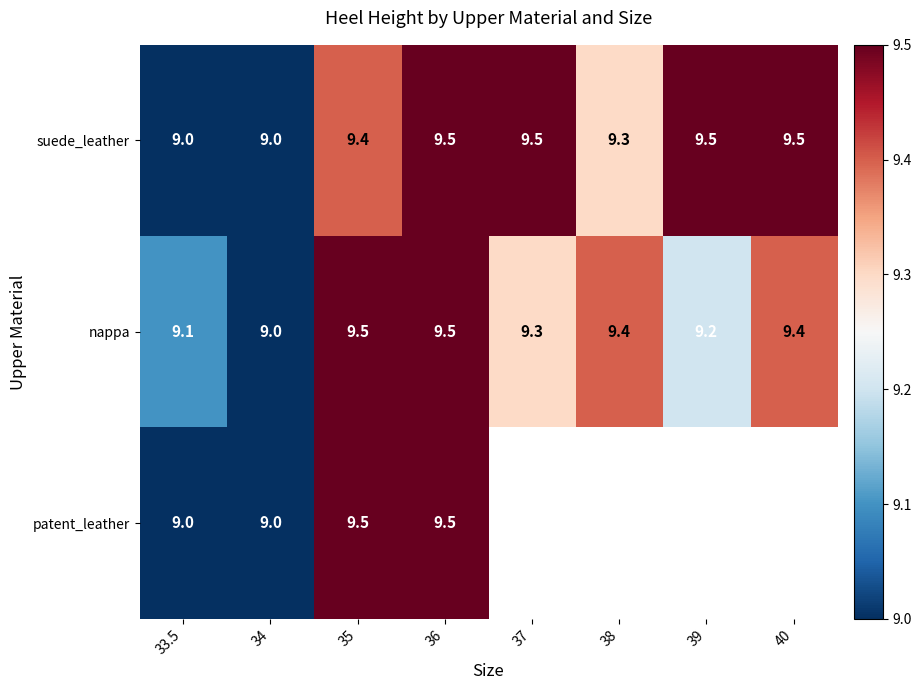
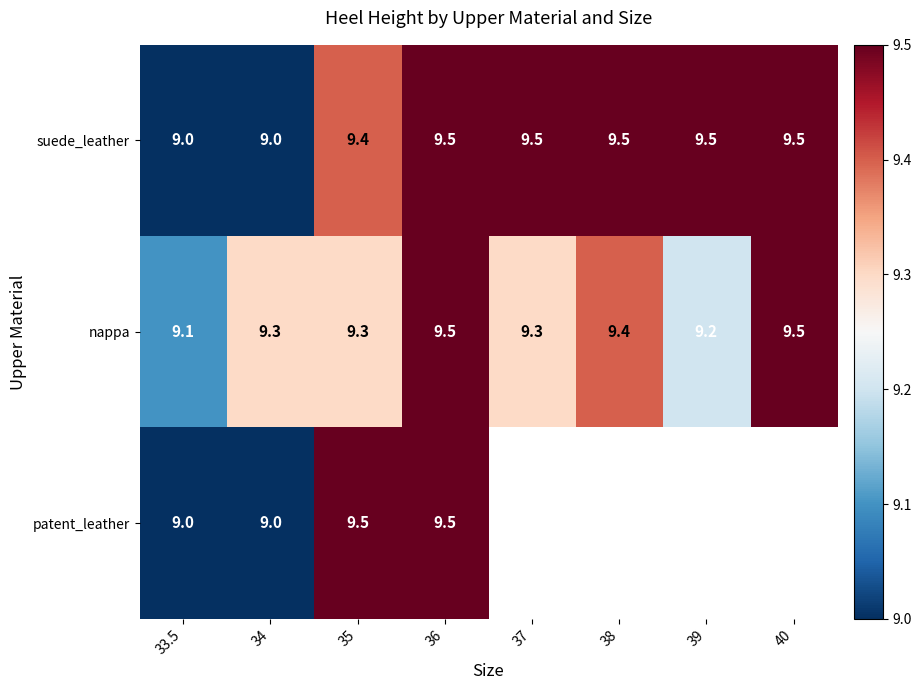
  {
    "suede_leather": {
      "33.5": 9.0,
      "34": 9.0,
      "35": 9.4,
      "36": 9.5,
      "37": 9.5,
-     "38": 9.3,
+     "38": 9.5,
      "39": 9.5,
      "40": 9.5
    },
    "nappa": {
      "33.5": 9.1,
-     "34": 9.0,
-     "35": 9.5,
+     "34": 9.3,
+     "35": 9.3,
      "36": 9.5,
      "37": 9.3,
      "38": 9.4,
-     "40": 9.4
+     "40": 9.5
    },
    "patent_leather": {
      "33.5": 9.0,
      "34": 9.0,
      "35": 9.5,
      "36": 9.5
    }
  }
